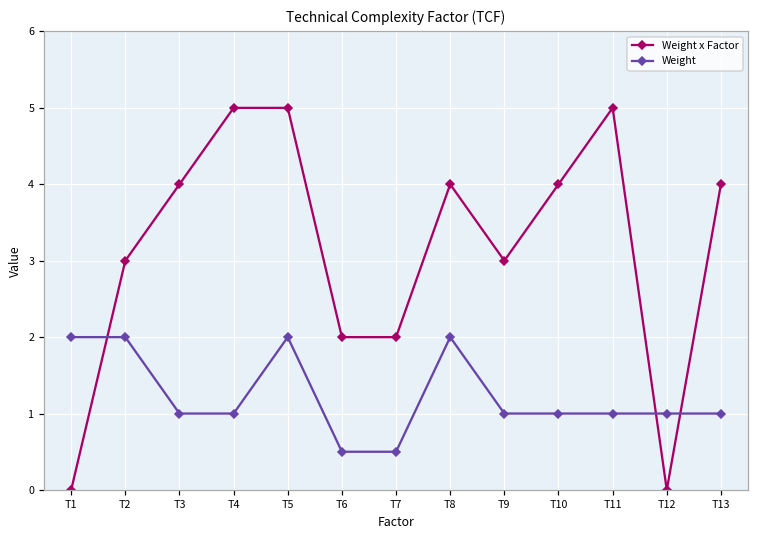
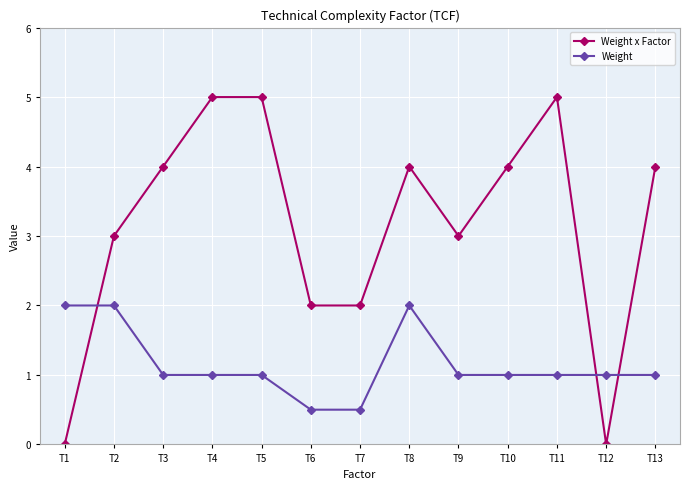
  {
    "Weight x Factor": {
      "T1": 0,
      "T2": 3,
      "T3": 4,
      "T4": 5,
      "T5": 5,
      "T6": 2,
      "T7": 2,
      "T8": 4,
      "T9": 3,
      "T10": 4,
      "T11": 5,
      "T12": 0,
      "T13": 4
    },
    "Weight": {
      "T1": 2,
      "T2": 2,
      "T3": 1,
      "T4": 1,
-     "T5": 2,
+     "T5": 1,
      "T6": 0.5,
      "T7": 0.5,
      "T8": 2,
      "T9": 1,
      "T10": 1,
      "T11": 1,
      "T12": 1,
      "T13": 1
    }
  }
